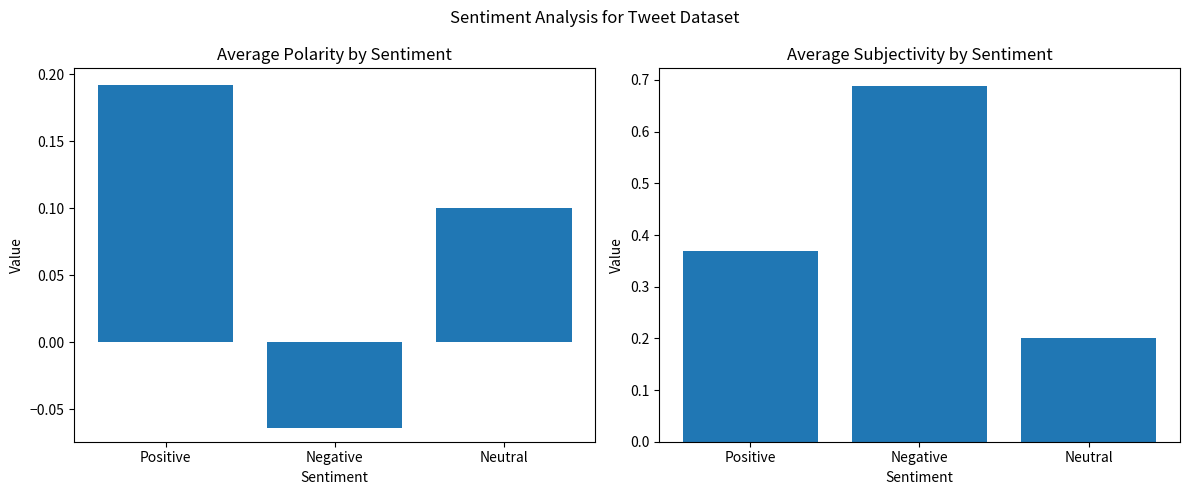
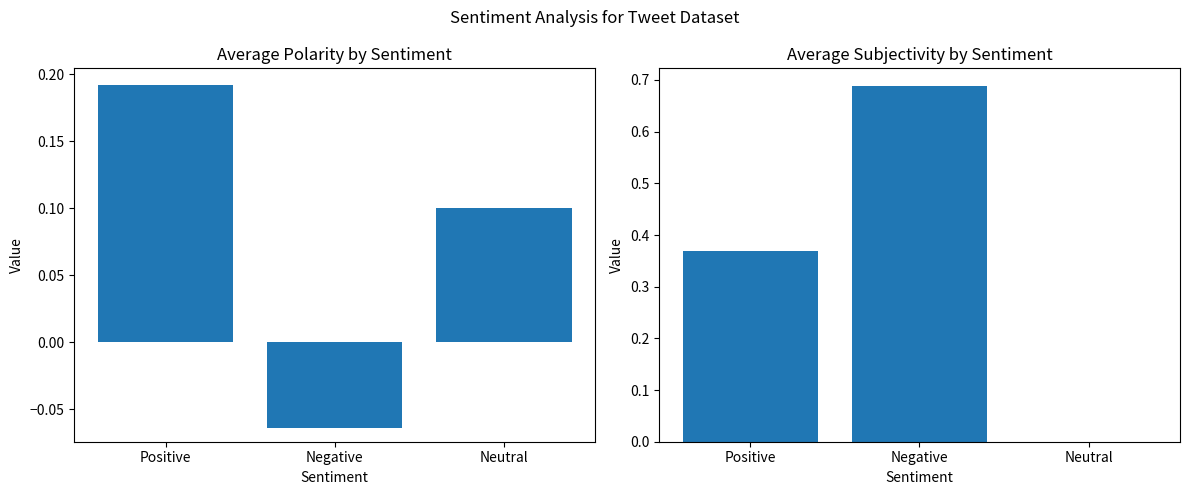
  {
    "Average Polarity by Sentiment": {
      "Positive": 0.192,
      "Negative": -0.064,
      "Neutral": 0.100
    },
    "Average Subjectivity by Sentiment": {
      "Positive": 0.37,
      "Negative": 0.69,
-     "Neutral": 0.2
+     "Neutral": 0.0
    }
  }
